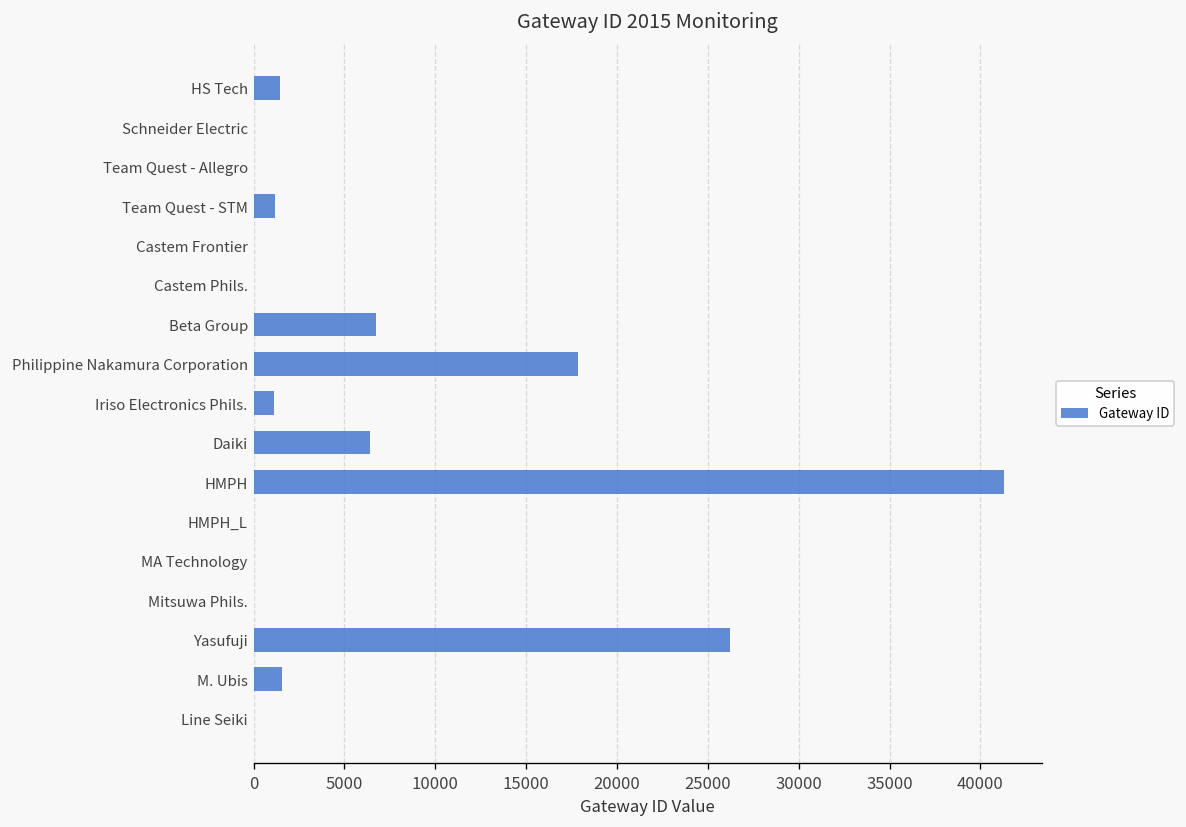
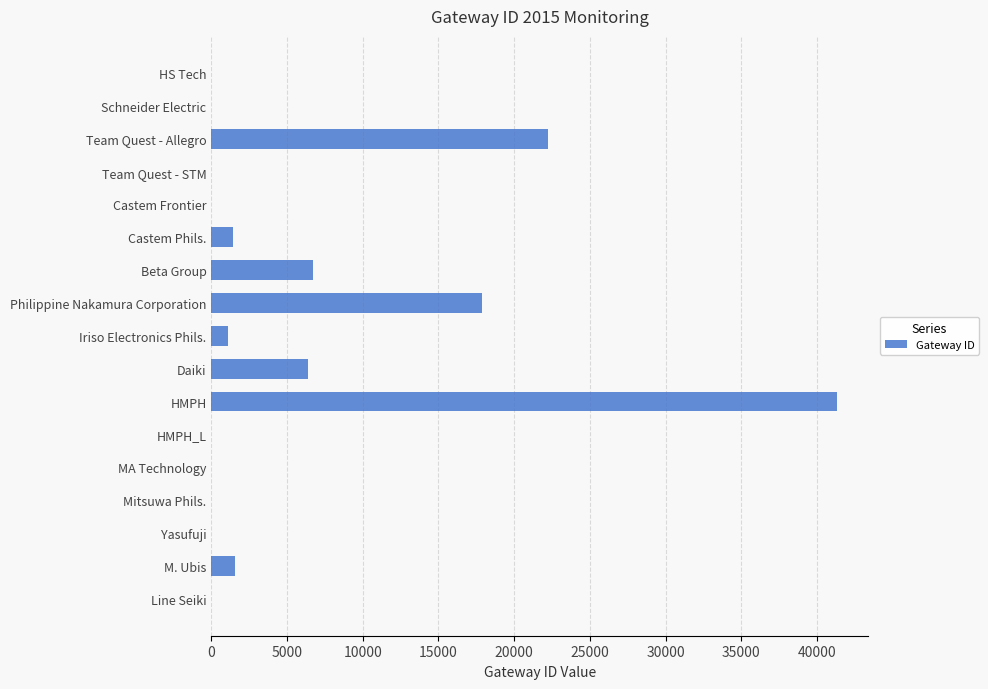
  {
-   "HS Tech": 1400,
+   "HS Tech": 0,
    "Schneider Electric": 0,
-   "Team Quest - Allegro": 0,
-   "Team Quest - STM": 1200,
+   "Team Quest - Allegro": 22200,
+   "Team Quest - STM": 0,
    "Castem Frontier": 0,
-   "Castem Phils.": 0,
+   "Castem Phils.": 1400,
    "Beta Group": 6700,
    "Philippine Nakamura Corporation": 17900,
    "Iriso Electronics Phils.": 1100,
    "Daiki": 6400,
    "HMPH": 41300,
    "HMPH_L": 0,
    "MA Technology": 0,
    "Mitsuwa Phils.": 0,
-   "Yasufuji": 26200,
+   "Yasufuji": 0,
    "M. Ubis": 1500,
    "Line Seiki": 0
  }
